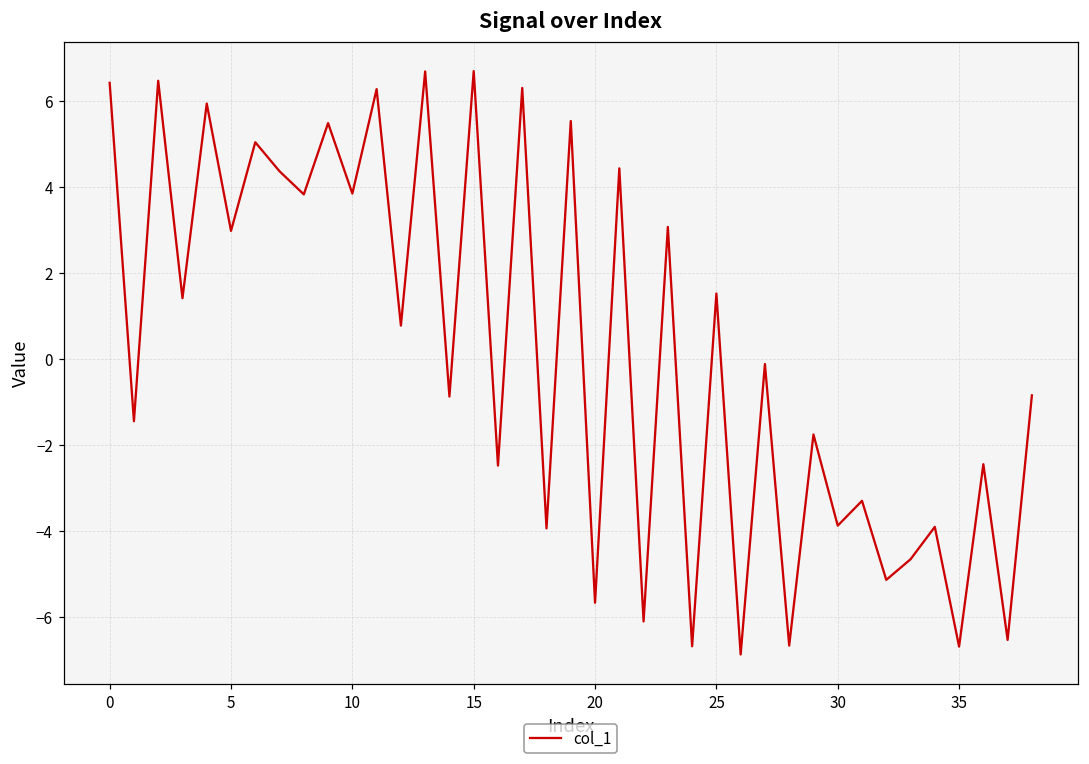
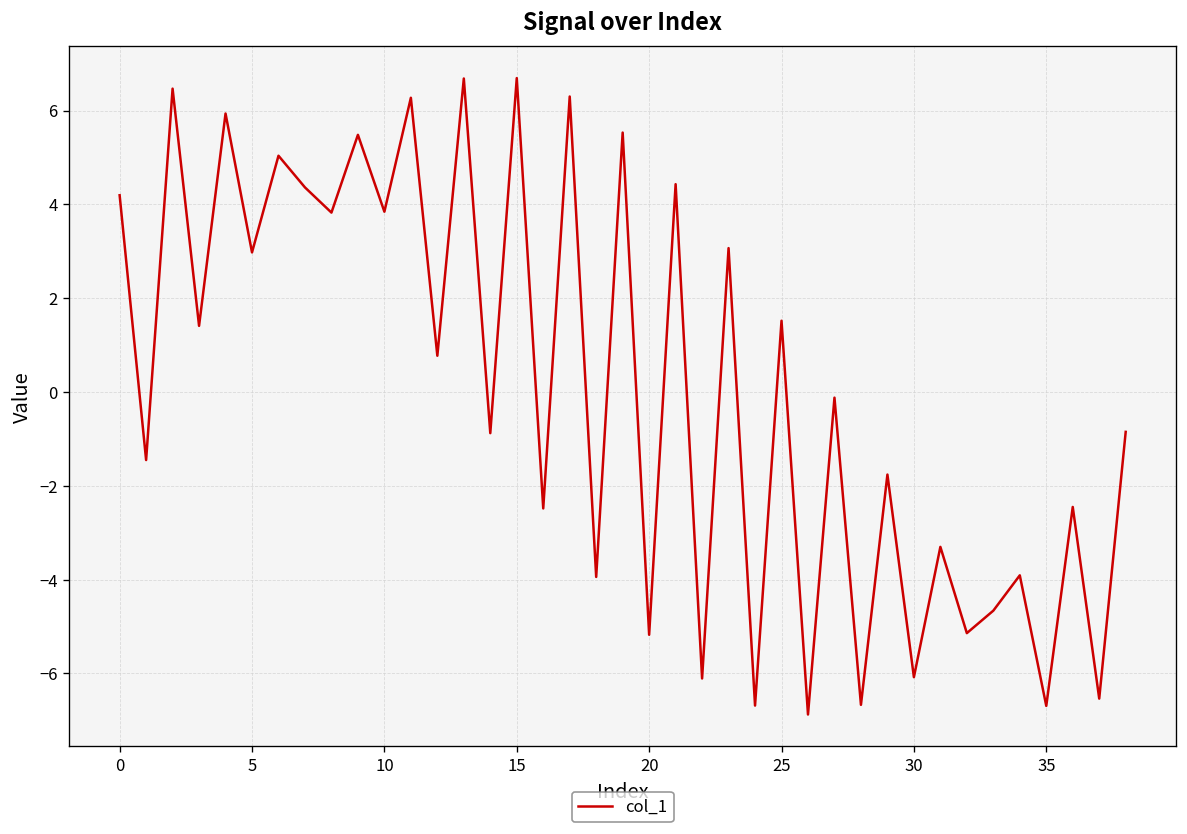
  {
-   "0": 6.4,
+   "0": 4.2,
    "5": 3.0,
    "10": 3.8,
    "15": 6.7,
-   "20": -5.7,
+   "20": -5.2,
    "25": 1.5,
-   "30": -3.9,
+   "30": -6.1,
    "35": -6.7
  }
